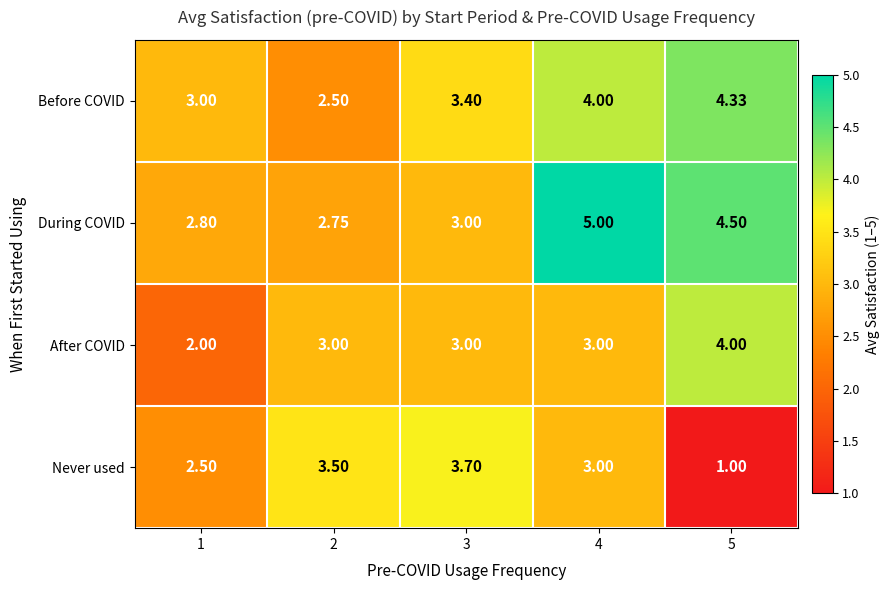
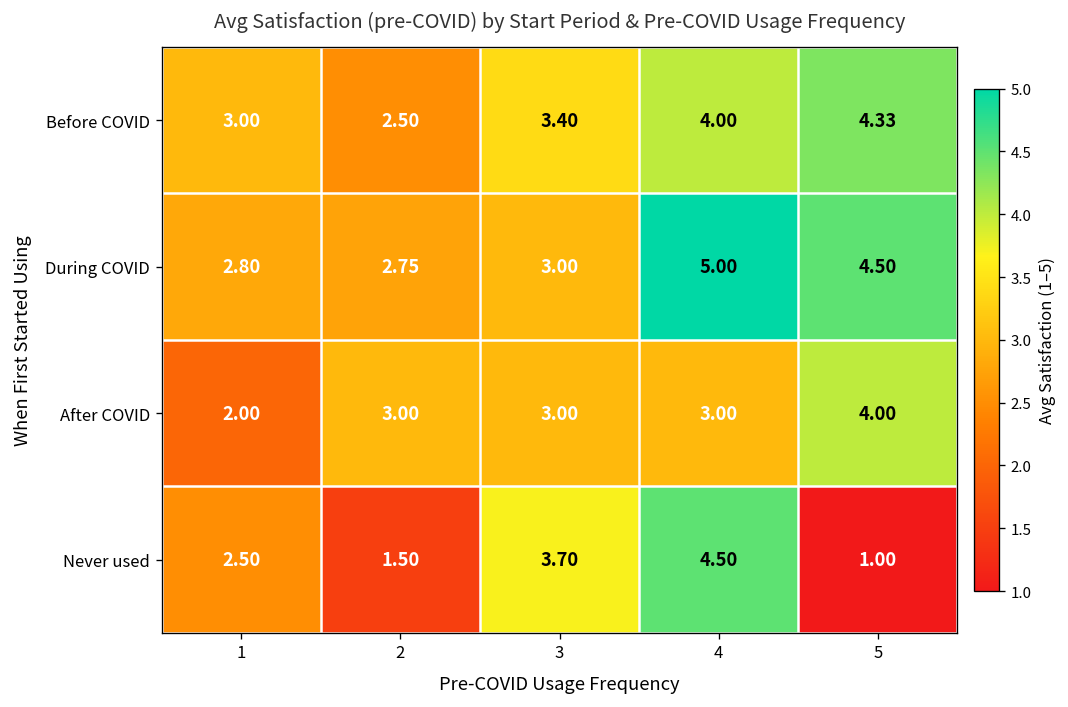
  {
    "Before COVID": {
      "1": 3.00,
      "2": 2.50,
      "3": 3.40,
      "4": 4.00,
      "5": 4.33
    },
    "During COVID": {
      "1": 2.80,
      "2": 2.75,
      "3": 3.00,
      "4": 5.00,
      "5": 4.50
    },
    "After COVID": {
      "1": 2.00,
      "2": 3.00,
      "3": 3.00,
      "4": 3.00,
      "5": 4.00
    },
    "Never used": {
      "1": 2.50,
-     "2": 3.50,
+     "2": 1.50,
      "3": 3.70,
-     "4": 3.00,
+     "4": 4.50,
      "5": 1.00
    }
  }
